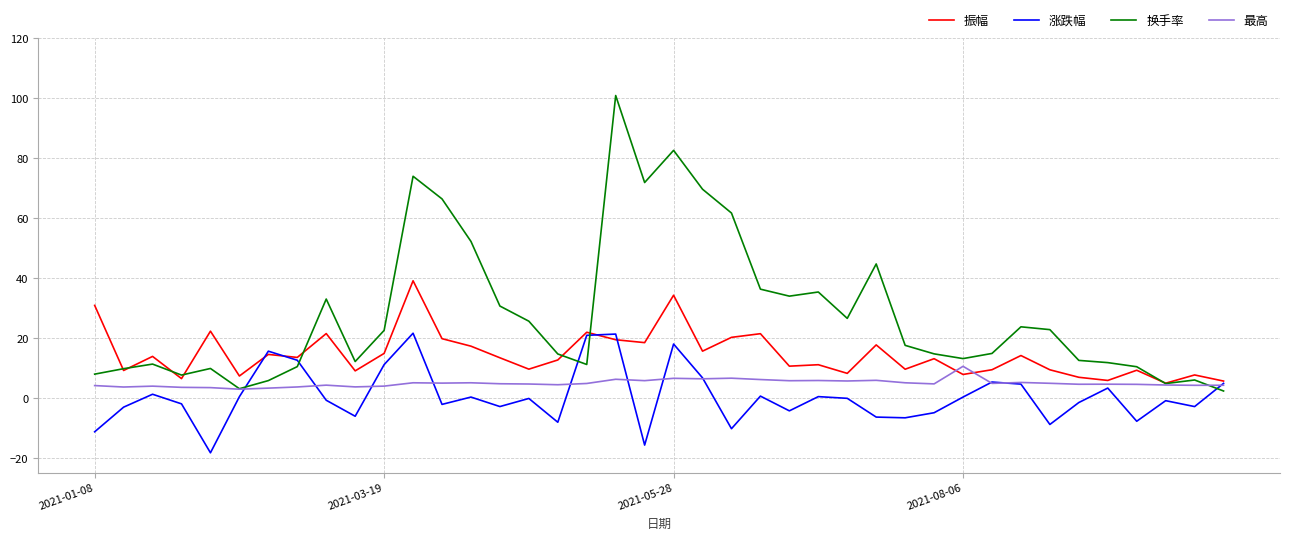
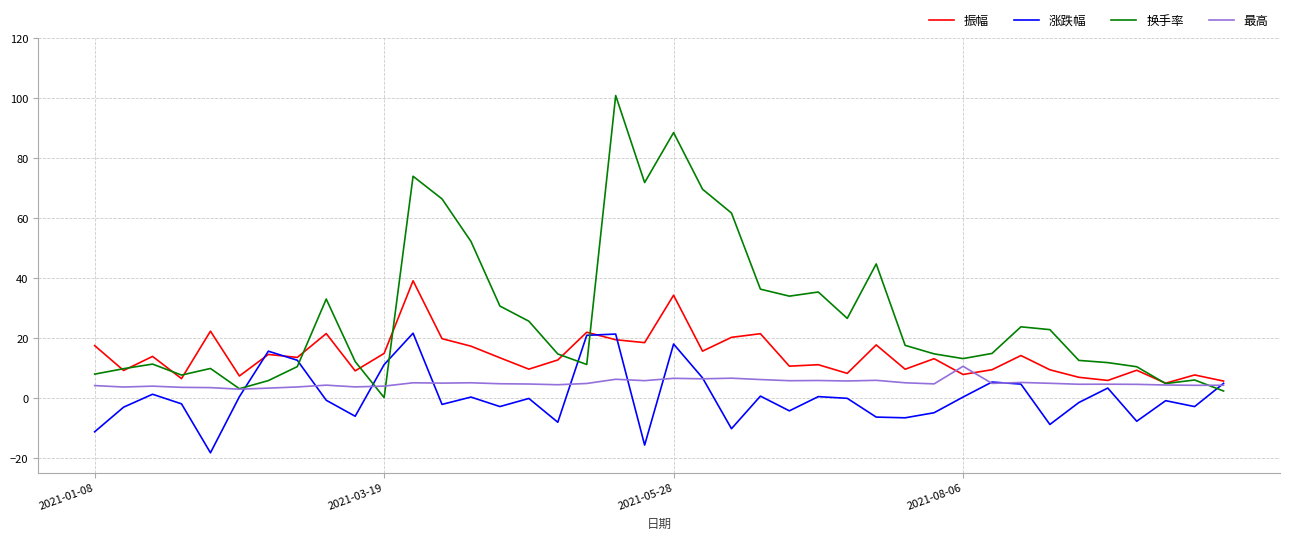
  {
    "振幅": {
-     "2021-01-08": 31,
+     "2021-01-08": 17,
      "2021-03-19": 15,
      "2021-05-28": 34,
      "2021-08-06": 8
    },
    "涨跌幅": {
      "2021-01-08": -11,
      "2021-03-19": 11,
      "2021-05-28": 18,
      "2021-08-06": 0
    },
    "换手率": {
      "2021-01-08": 8,
-     "2021-03-19": 22,
-     "2021-05-28": 82,
+     "2021-03-19": 0,
+     "2021-05-28": 88,
      "2021-08-06": 13
    },
    "最高": {
      "2021-01-08": 4,
      "2021-03-19": 4,
      "2021-05-28": 6,
      "2021-08-06": 10
    }
  }
